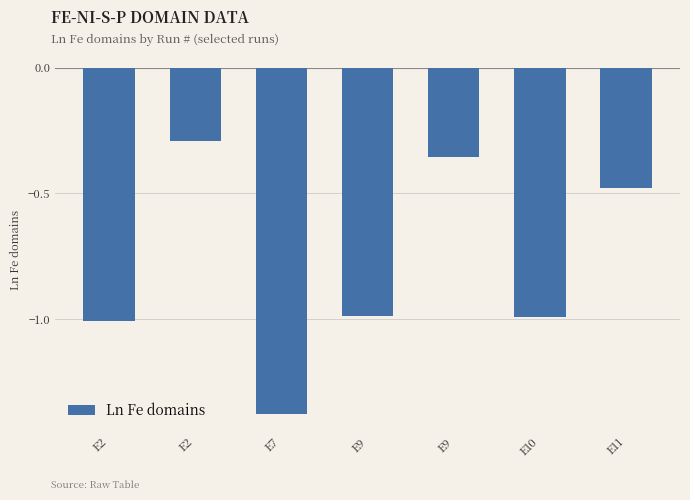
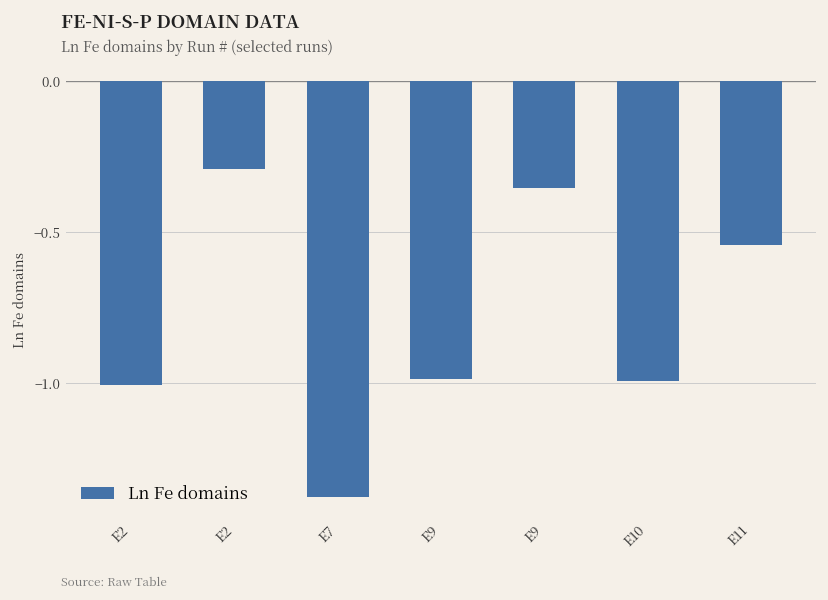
  {
    "E7": -1.38,
    "E10": -0.99,
-   "E11": -0.48
+   "E11": -0.54
  }
